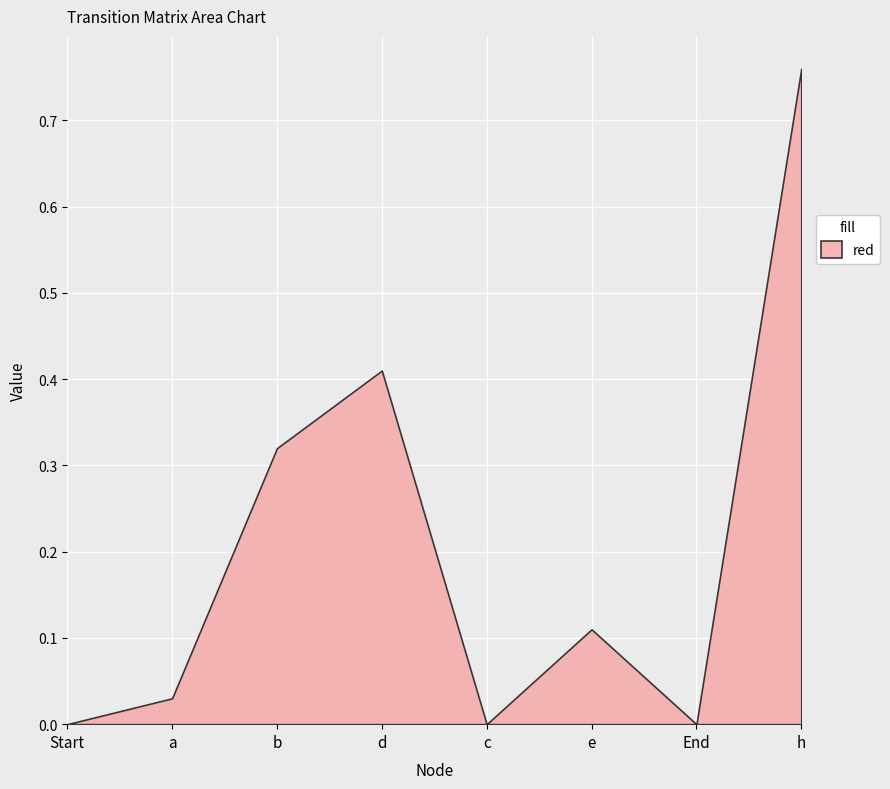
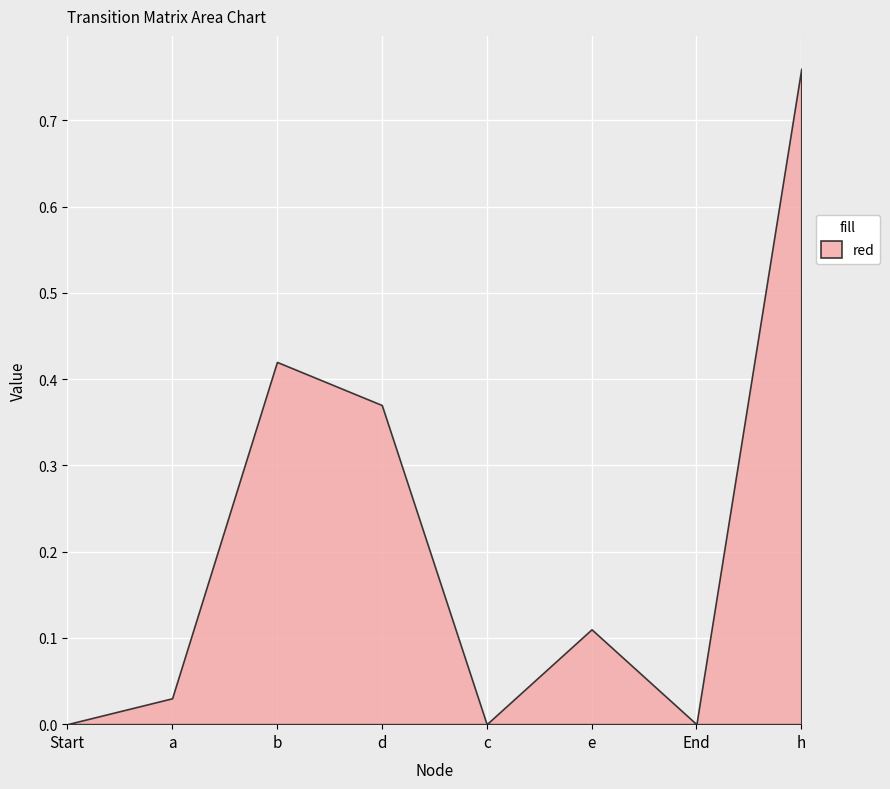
  {
    "Start": 0.00,
    "a": 0.03,
-   "b": 0.32,
-   "d": 0.41,
+   "b": 0.42,
+   "d": 0.37,
    "c": 0.00,
    "e": 0.11,
    "End": 0.00,
    "h": 0.76
  }
